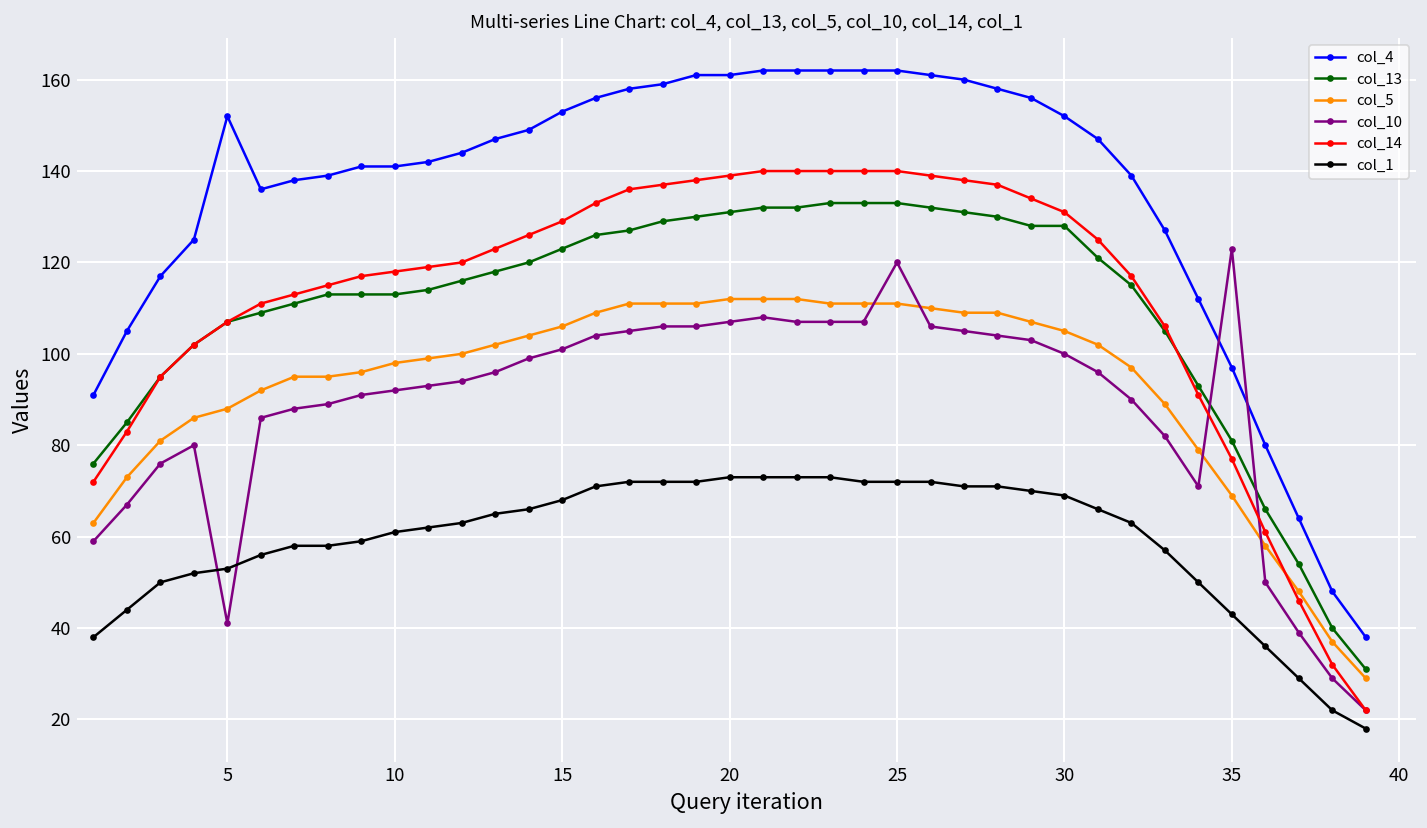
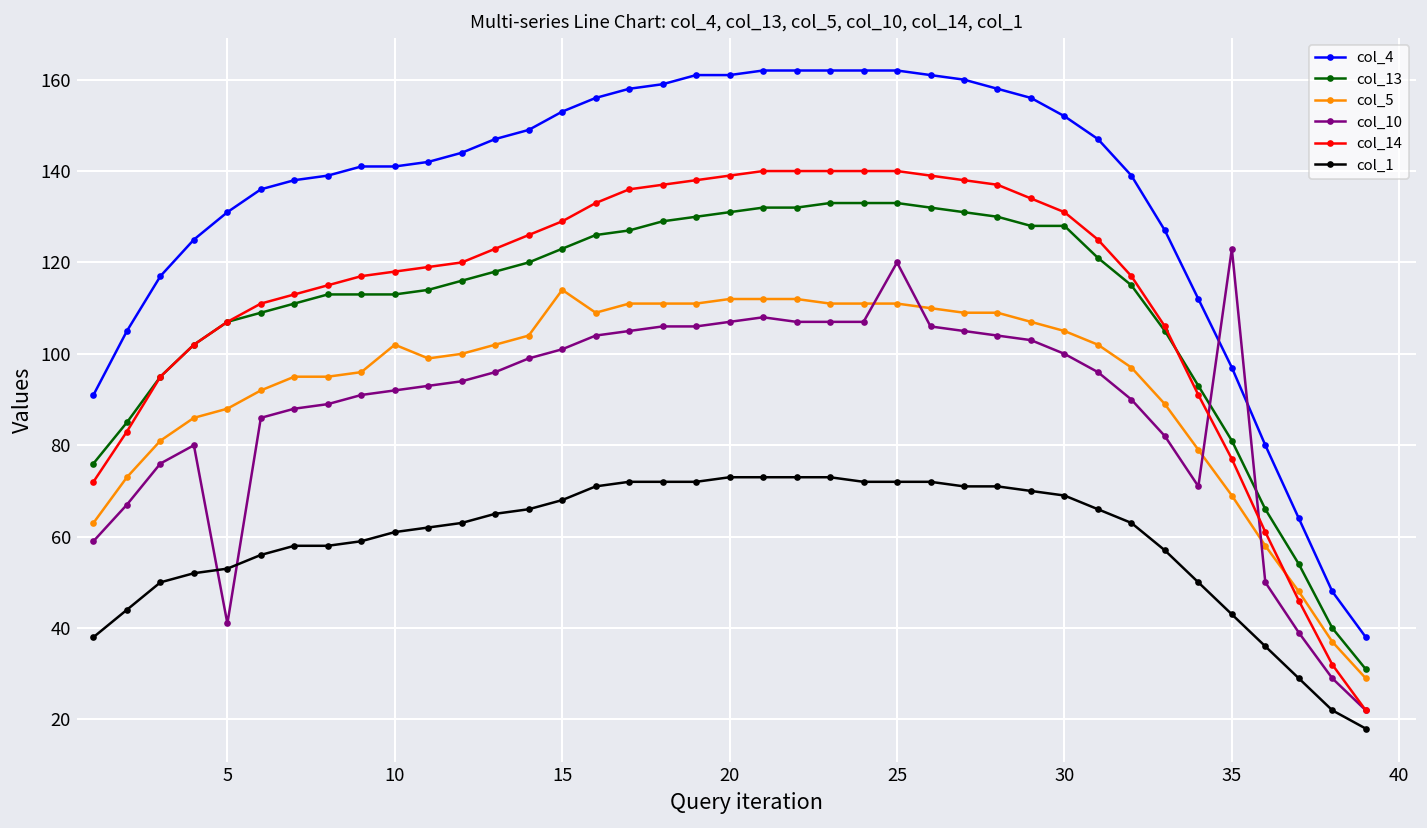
  {
    "col_4": {
-     "5": 152,
+     "5": 131,
      "10": 141,
      "15": 153,
      "20": 161,
      "25": 162,
      "30": 152,
      "35": 97
    },
    "col_13": {
      "10": 113,
      "15": 123,
      "20": 131,
      "25": 133,
      "30": 128,
      "35": 81
    },
    "col_5": {
      "5": 88,
-     "10": 98,
-     "15": 106,
+     "10": 102,
+     "15": 114,
      "20": 112,
      "25": 111,
      "30": 105,
      "35": 69
    },
    "col_10": {
      "5": 41,
      "10": 92,
      "15": 101,
      "20": 107,
      "25": 120,
      "30": 100,
      "35": 123
    },
    "col_14": {
      "10": 118,
      "15": 129,
      "20": 139,
      "25": 140,
      "30": 131,
      "35": 77
    },
    "col_1": {
      "5": 53,
      "10": 61,
      "15": 68,
      "20": 73,
      "25": 72,
      "30": 69,
      "35": 43
    }
  }
